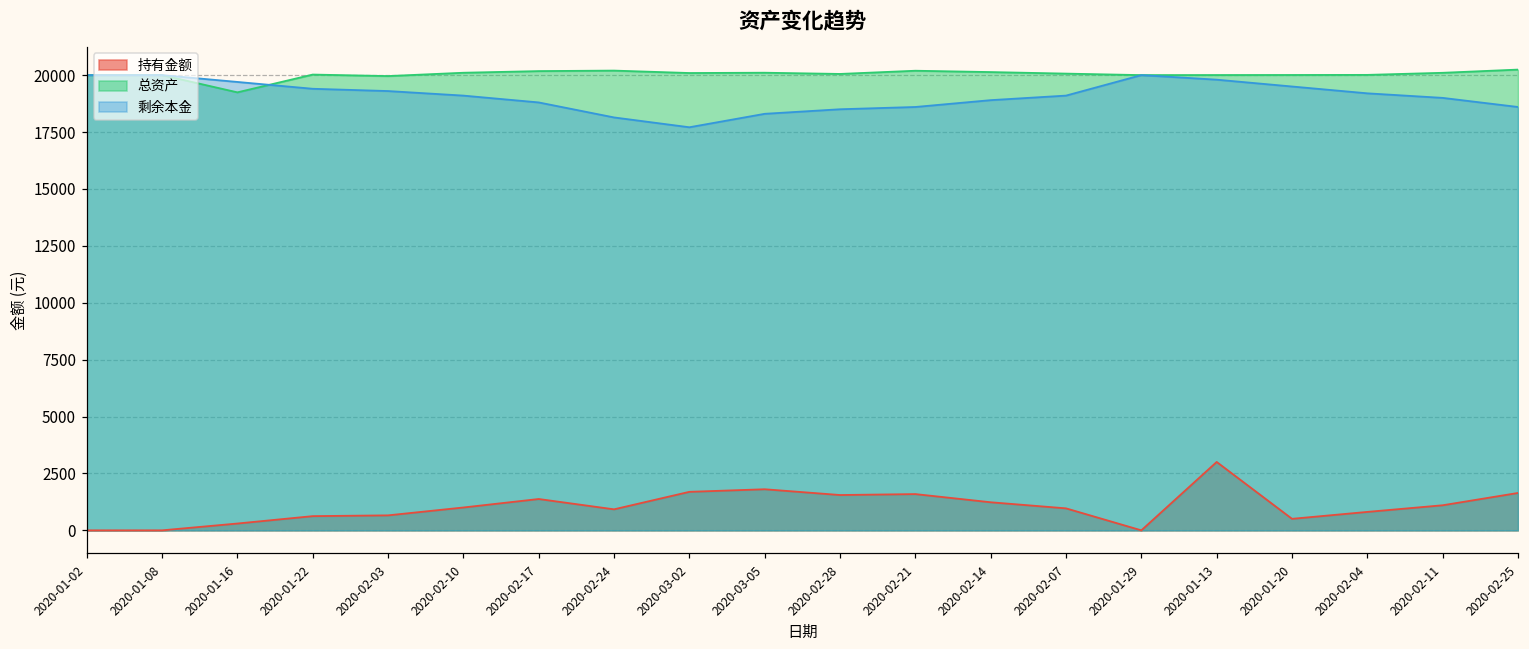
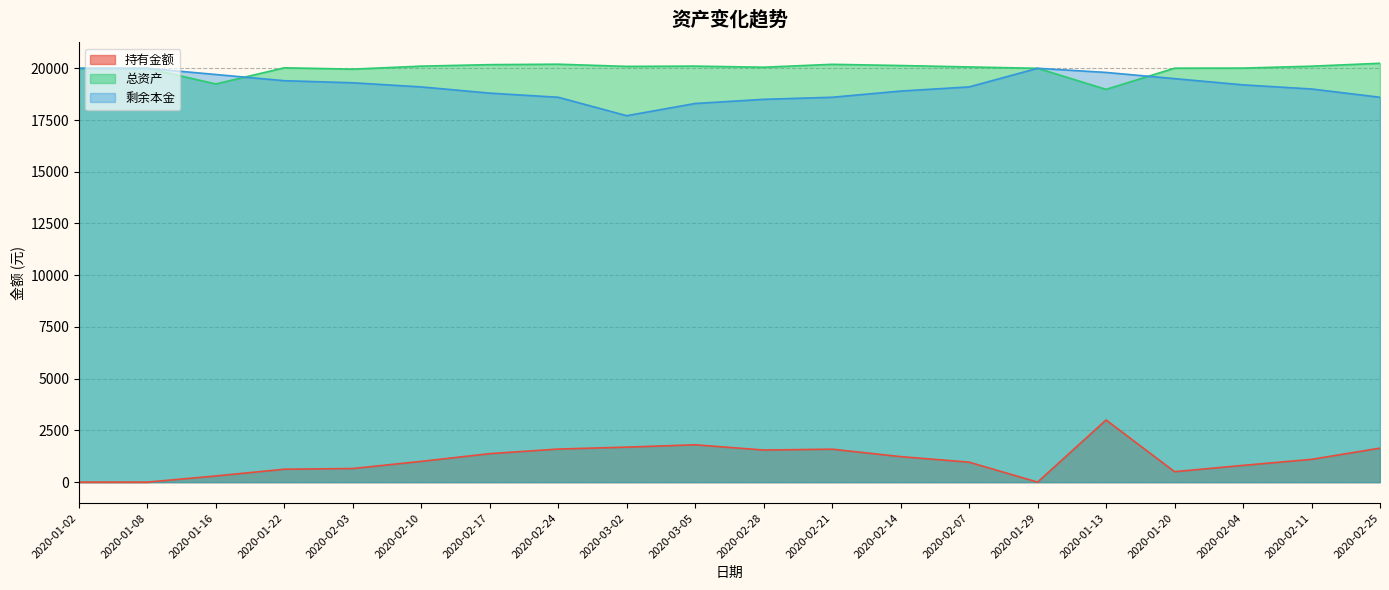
  {
    "持有金额": {
      "2020-01-02": 0,
      "2020-01-08": 0,
      "2020-01-16": 300,
      "2020-01-22": 600,
      "2020-02-03": 700,
      "2020-02-10": 1000,
      "2020-02-17": 1400,
-     "2020-02-24": 900,
+     "2020-02-24": 1600,
      "2020-03-02": 1700,
      "2020-03-05": 1800,
      "2020-02-28": 1600,
      "2020-02-21": 1600,
      "2020-02-14": 1200,
      "2020-02-07": 1000,
      "2020-01-29": 0,
      "2020-01-13": 3000,
      "2020-01-20": 500,
      "2020-02-04": 800,
      "2020-02-11": 1100,
      "2020-02-25": 1600
    },
    "总资产": {
      "2020-01-16": 19200,
      "2020-01-22": 20000,
      "2020-02-03": 20000,
      "2020-02-10": 20100,
      "2020-02-17": 20200,
      "2020-02-24": 20200,
      "2020-03-02": 20100,
      "2020-03-05": 20100,
      "2020-02-28": 20100,
      "2020-02-21": 20200,
      "2020-02-14": 20100,
      "2020-02-07": 20100,
-     "2020-01-13": 20000,
+     "2020-01-13": 19000,
      "2020-01-20": 20000,
      "2020-02-04": 20000,
      "2020-02-11": 20100,
      "2020-02-25": 20200
    },
    "剩余本金": {
      "2020-01-16": 19700,
      "2020-01-22": 19400,
      "2020-02-03": 19300,
      "2020-02-10": 19100,
      "2020-02-17": 18800,
-     "2020-02-24": 18100,
+     "2020-02-24": 18600,
      "2020-03-02": 17700,
      "2020-03-05": 18300,
      "2020-02-28": 18500,
      "2020-02-21": 18600,
      "2020-02-14": 18900,
      "2020-02-07": 19100,
      "2020-01-13": 19800,
      "2020-01-20": 19500,
      "2020-02-04": 19200,
      "2020-02-11": 19000,
      "2020-02-25": 18600
    }
  }
